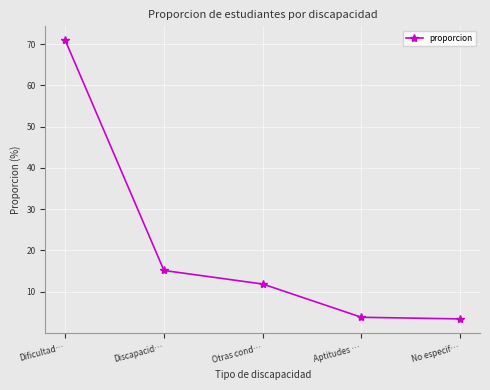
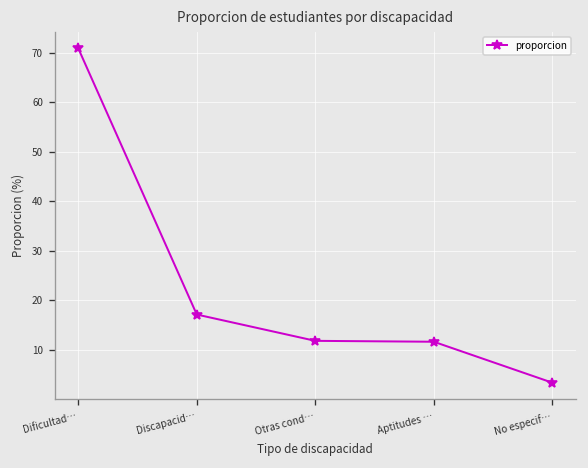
  {
    "Dificultad…": 71,
-   "Discapacid…": 15,
+   "Discapacid…": 17,
    "Otras cond…": 12,
-   "Aptitudes …": 4,
+   "Aptitudes …": 12,
    "No especif…": 3
  }
